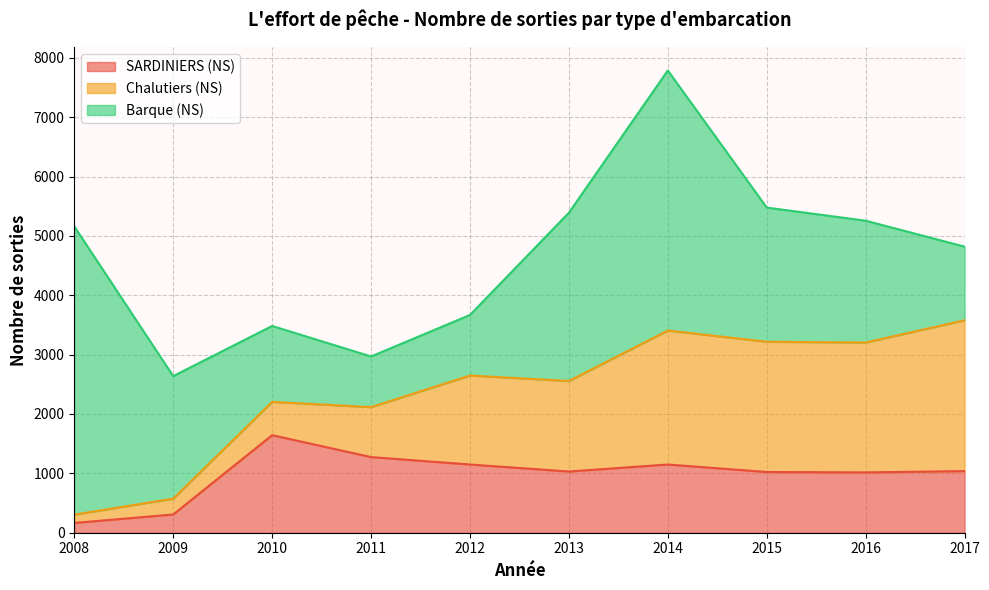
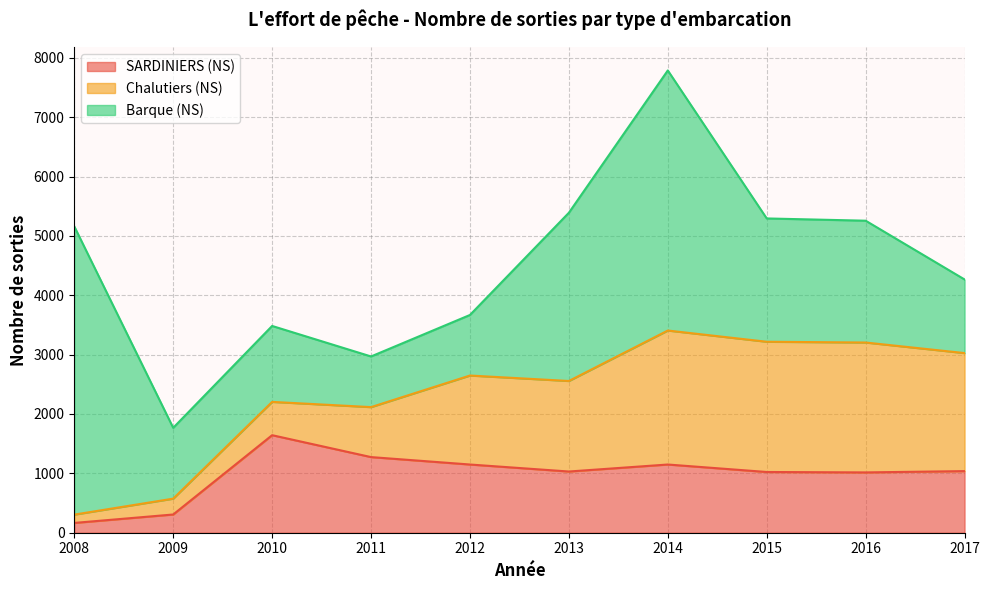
  {
    "SARDINIERS (NS)": {
      "2008": 200,
      "2009": 300,
      "2010": 1600,
      "2011": 1300,
      "2012": 1100,
      "2013": 1000,
      "2014": 1100,
      "2015": 1000,
      "2016": 1000,
      "2017": 1000
    },
    "Chalutiers (NS)": {
      "2008": 100,
      "2009": 300,
      "2010": 600,
      "2011": 800,
      "2012": 1500,
      "2013": 1500,
      "2014": 2300,
      "2015": 2200,
      "2016": 2200,
-     "2017": 2500
+     "2017": 2000
    },
    "Barque (NS)": {
      "2008": 4900,
-     "2009": 2100,
+     "2009": 1200,
      "2010": 1300,
      "2011": 900,
      "2012": 1000,
      "2013": 2800,
      "2014": 4400,
-     "2015": 2300,
+     "2015": 2100,
      "2016": 2100,
      "2017": 1200
    }
  }
